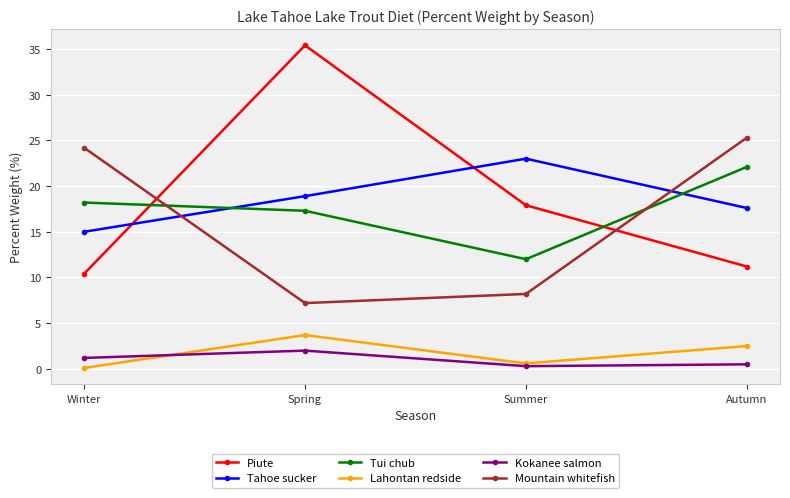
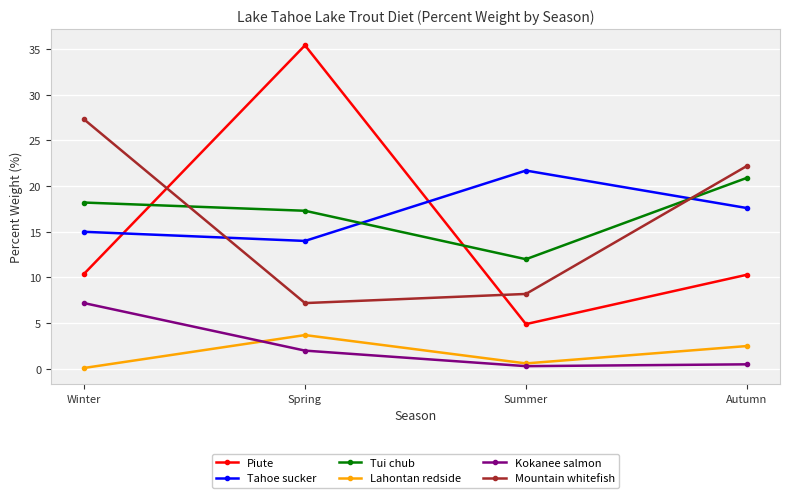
  {
    "Piute": {
      "Winter": 10,
      "Spring": 35,
-     "Summer": 18,
-     "Autumn": 11
+     "Summer": 5,
+     "Autumn": 10
    },
    "Tahoe sucker": {
      "Winter": 15,
-     "Spring": 19,
-     "Summer": 23,
+     "Spring": 14,
+     "Summer": 22,
      "Autumn": 18
    },
    "Tui chub": {
      "Winter": 18,
      "Spring": 17,
      "Summer": 12,
-     "Autumn": 22
+     "Autumn": 21
    },
    "Lahontan redside": {
      "Winter": 0,
      "Spring": 4,
      "Summer": 1,
      "Autumn": 3
    },
    "Kokanee salmon": {
-     "Winter": 1,
+     "Winter": 7,
      "Spring": 2,
      "Summer": 0,
      "Autumn": 1
    },
    "Mountain whitefish": {
-     "Winter": 24,
+     "Winter": 27,
      "Spring": 7,
      "Summer": 8,
-     "Autumn": 25
+     "Autumn": 22
    }
  }
